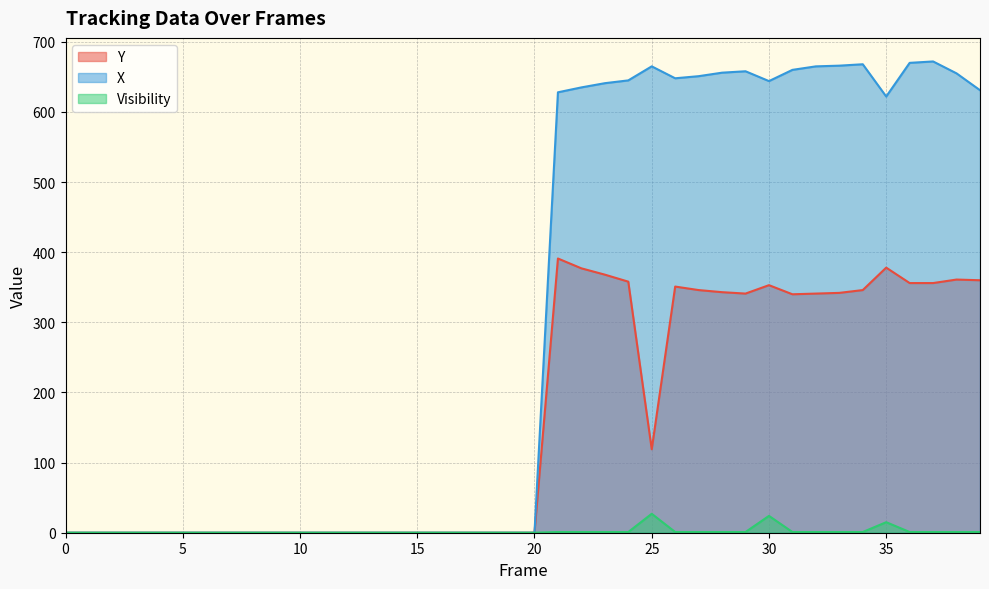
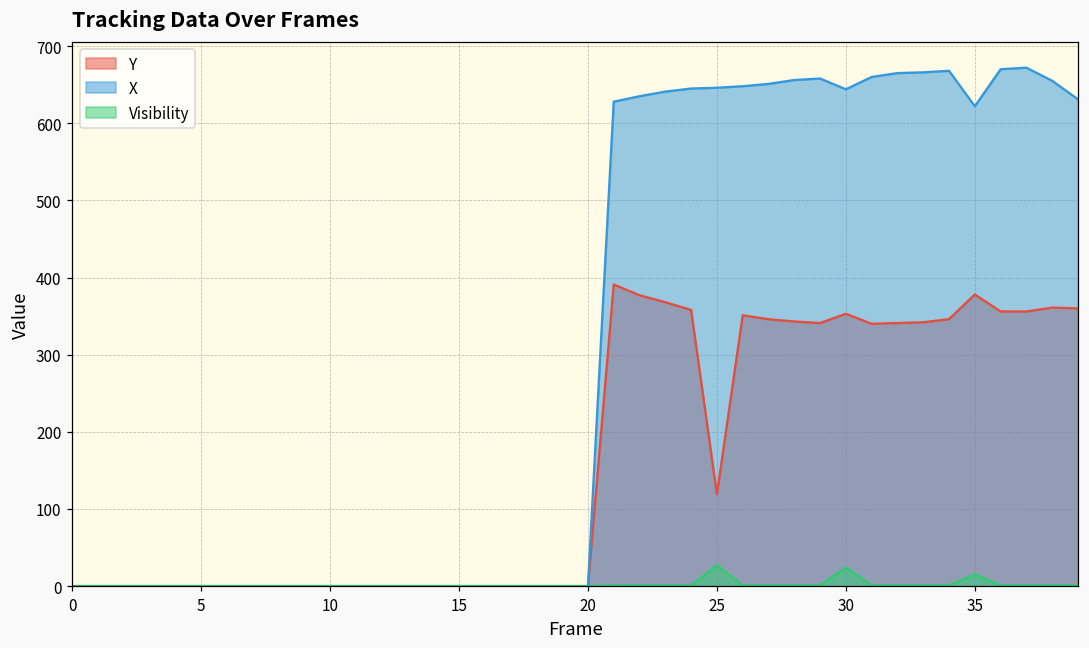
  {
    "Y": {
      "25": 120,
      "30": 350,
      "35": 380
    },
    "X": {
-     "25": 670,
+     "25": 650,
      "30": 640,
      "35": 620
    },
    "Visibility": {
      "25": 30,
      "30": 20,
      "35": 20
    }
  }
